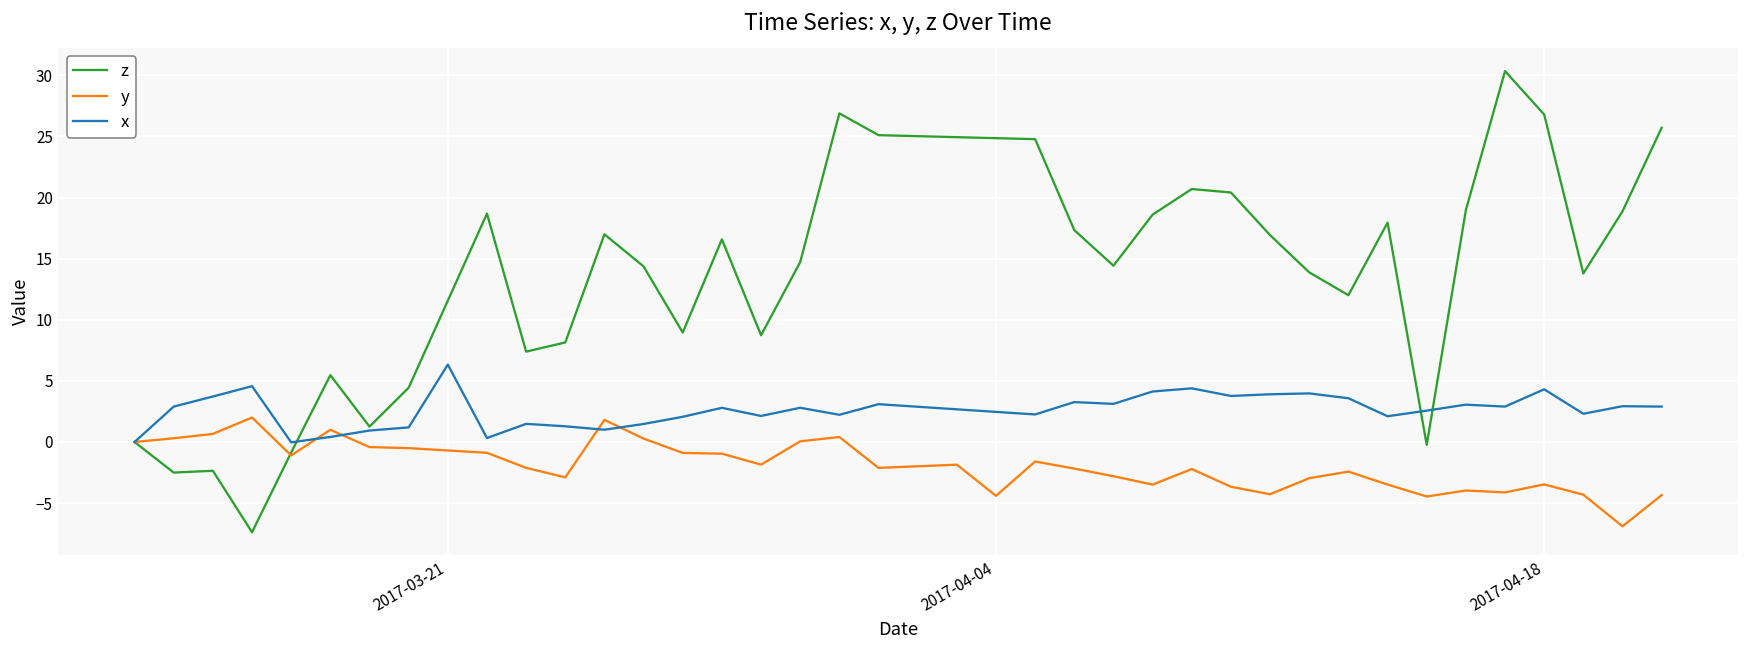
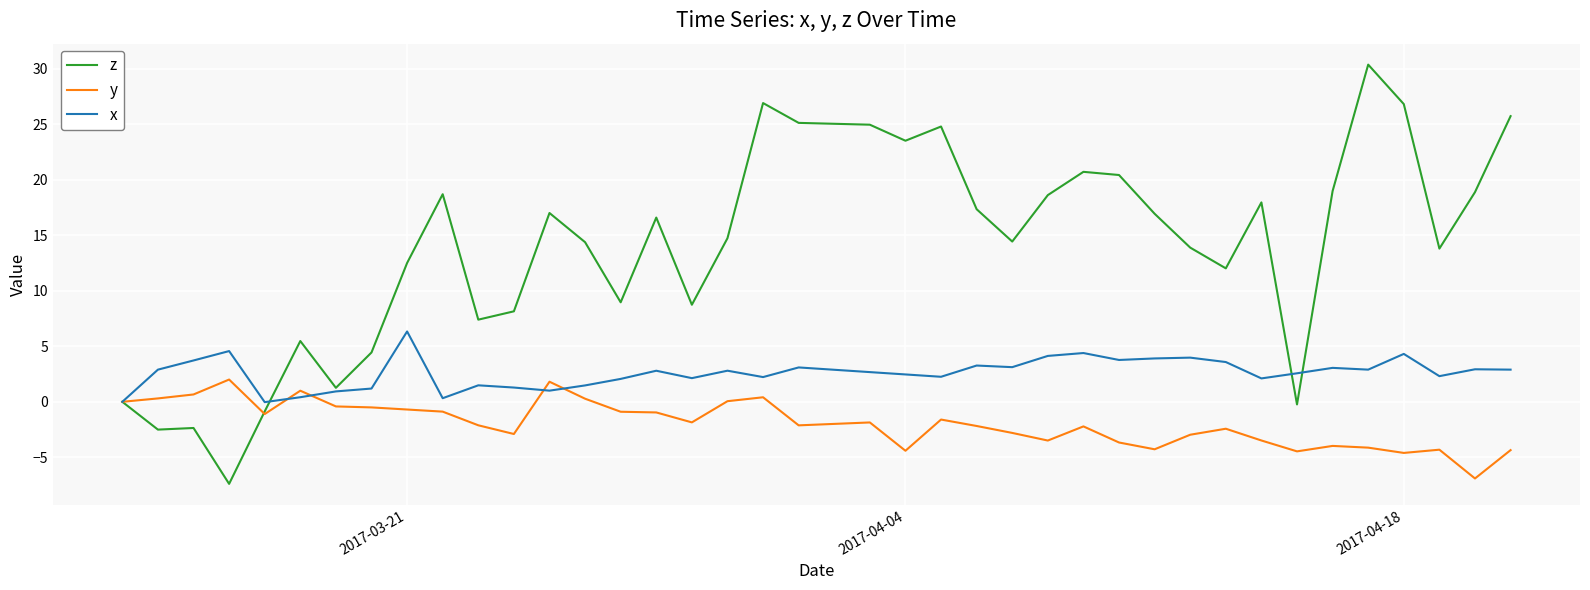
  {
    "z": {
-     "2017-03-21": 11.6,
-     "2017-04-04": 24.9,
+     "2017-03-21": 12.5,
+     "2017-04-04": 23.5,
      "2017-04-18": 26.8
    },
    "y": {
      "2017-03-21": -0.7,
      "2017-04-04": -4.4,
-     "2017-04-18": -3.5
+     "2017-04-18": -4.6
    },
    "x": {
      "2017-03-21": 6.3,
      "2017-04-04": 2.5,
      "2017-04-18": 4.3
    }
  }
